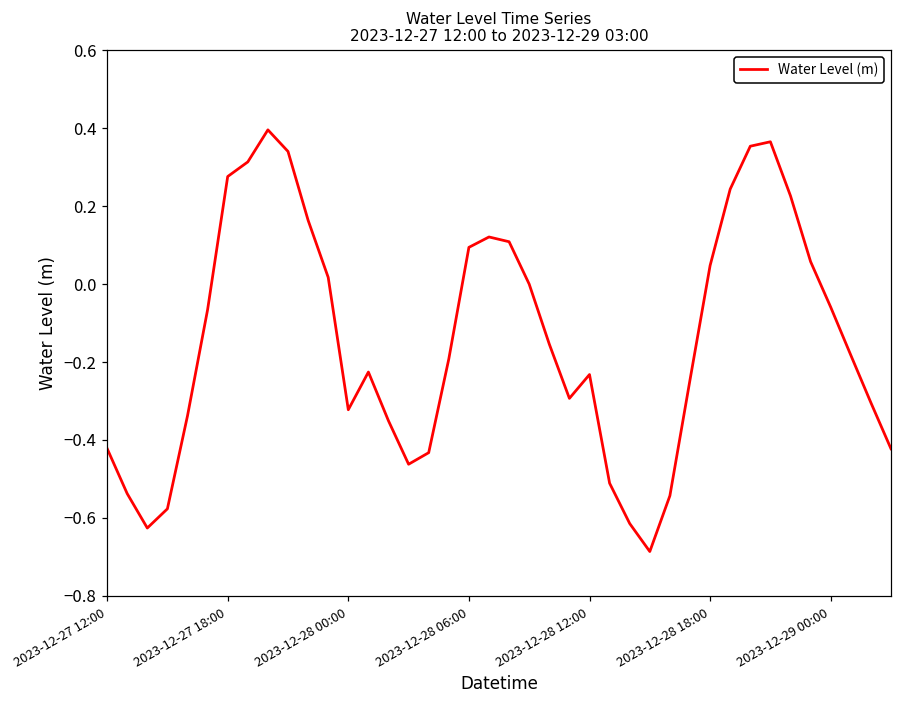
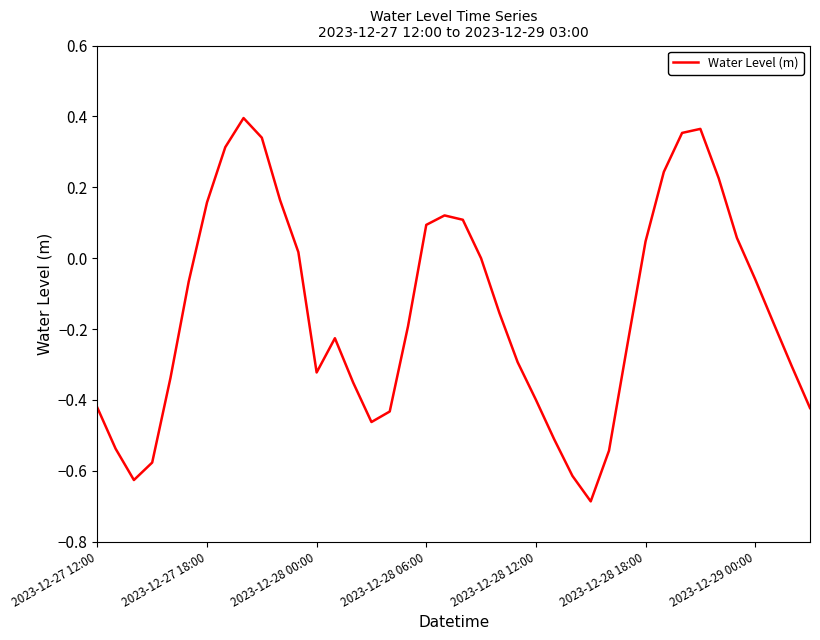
  {
    "2023-12-27 12:00": -0.42,
-   "2023-12-27 18:00": 0.28,
+   "2023-12-27 18:00": 0.16,
    "2023-12-28 00:00": -0.32,
    "2023-12-28 06:00": 0.09,
-   "2023-12-28 12:00": -0.23,
+   "2023-12-28 12:00": -0.40,
    "2023-12-28 18:00": 0.05,
    "2023-12-29 00:00": -0.06
  }
